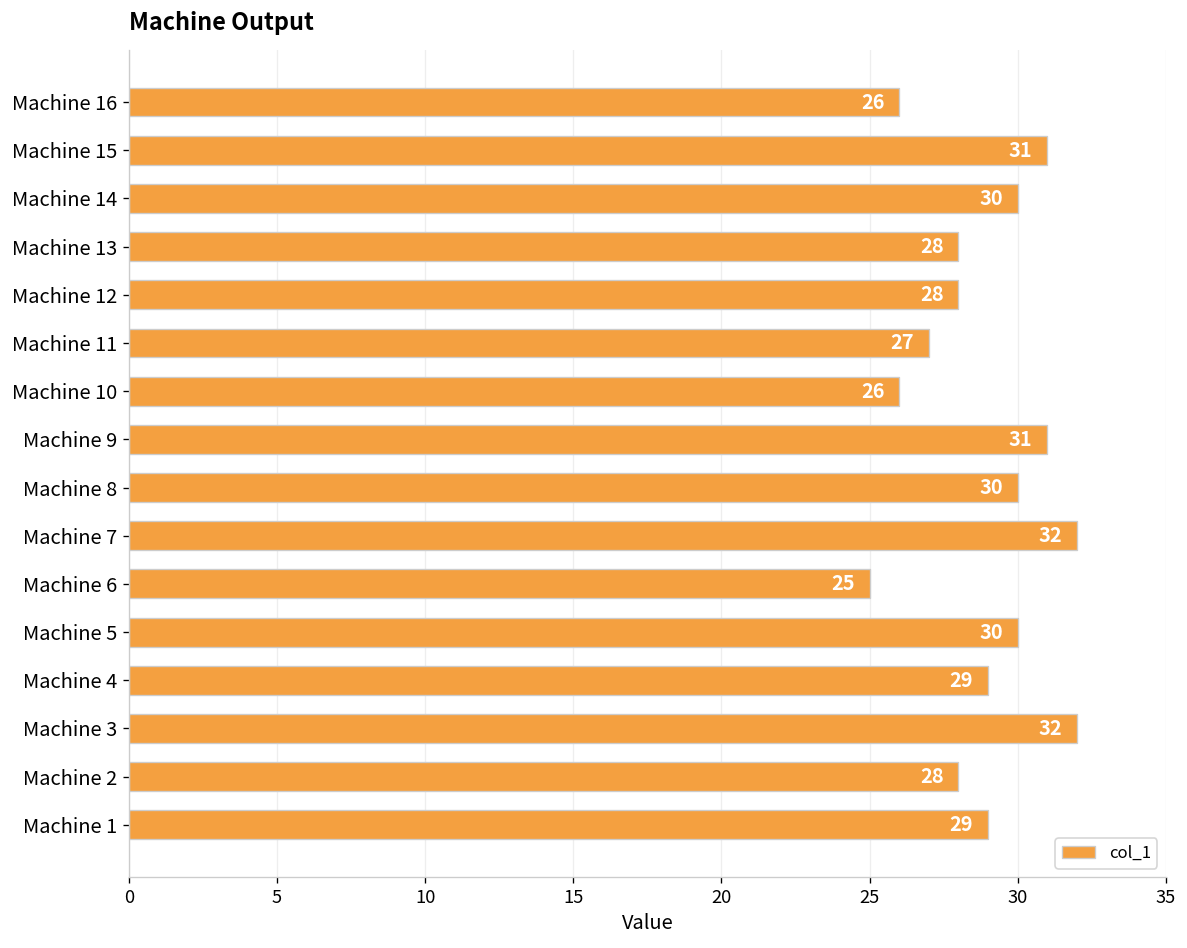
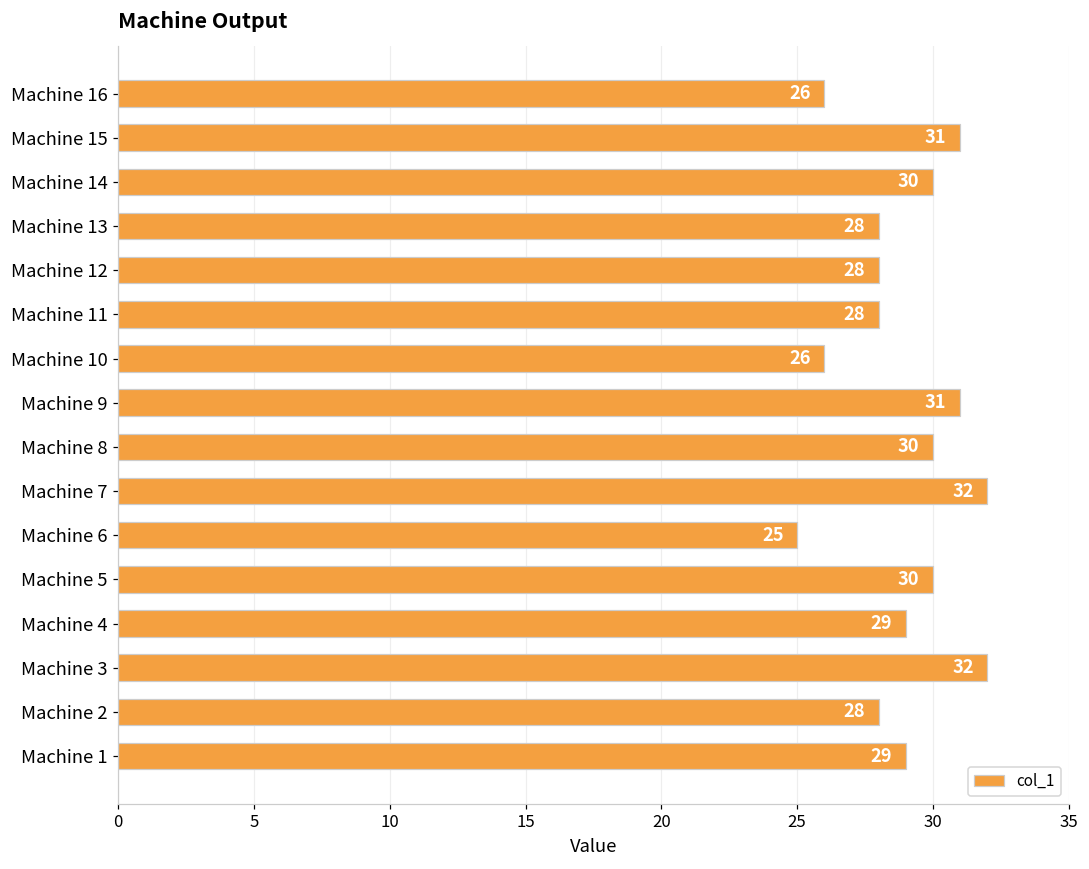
  {
    "Machine 16": 26,
    "Machine 15": 31,
    "Machine 14": 30,
    "Machine 13": 28,
    "Machine 12": 28,
-   "Machine 11": 27,
+   "Machine 11": 28,
    "Machine 10": 26,
    "Machine 9": 31,
    "Machine 8": 30,
    "Machine 7": 32,
    "Machine 6": 25,
    "Machine 5": 30,
    "Machine 4": 29,
    "Machine 3": 32,
    "Machine 2": 28,
    "Machine 1": 29
  }
